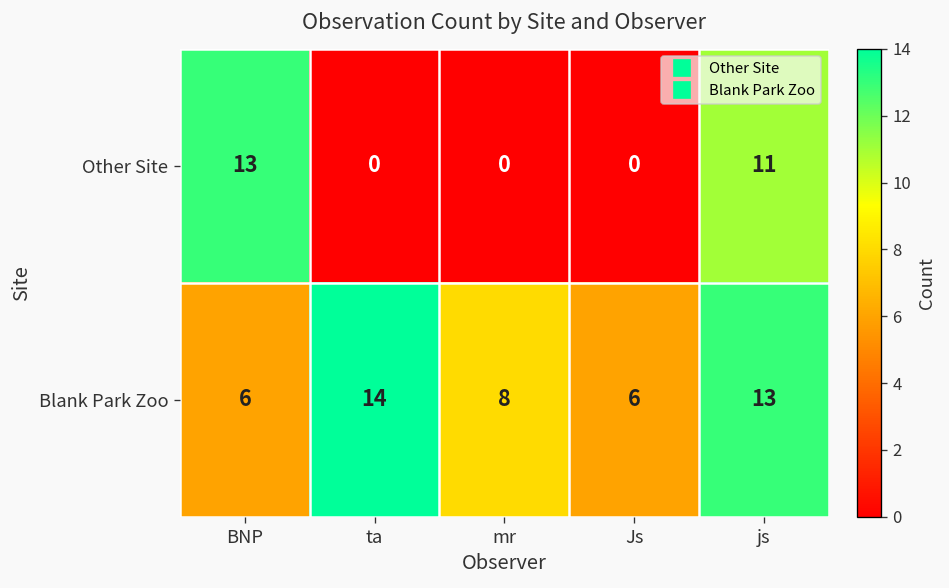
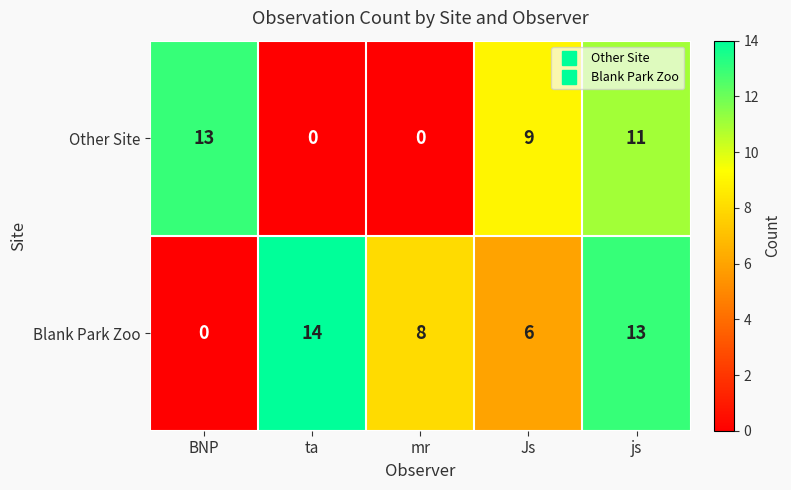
  {
    "Other Site": {
      "BNP": 13,
      "ta": 0,
      "mr": 0,
-     "Js": 0,
+     "Js": 9,
      "js": 11
    },
    "Blank Park Zoo": {
-     "BNP": 6,
+     "BNP": 0,
      "ta": 14,
      "mr": 8,
      "Js": 6,
      "js": 13
    }
  }
